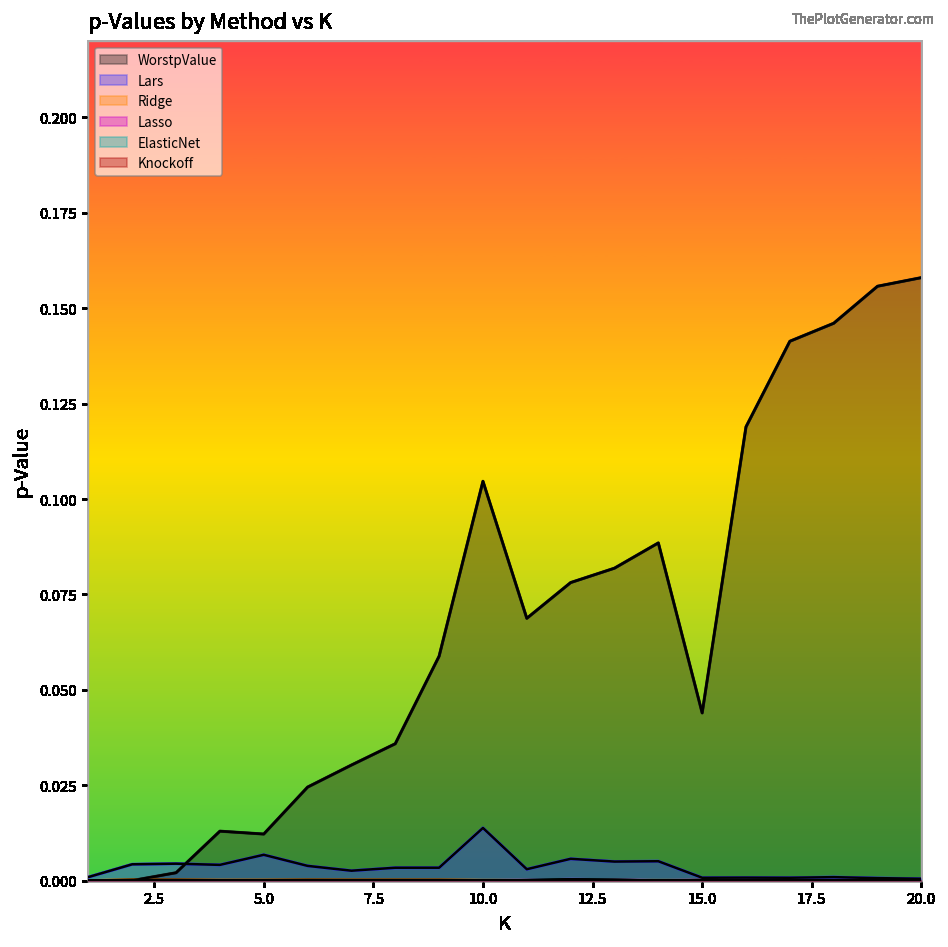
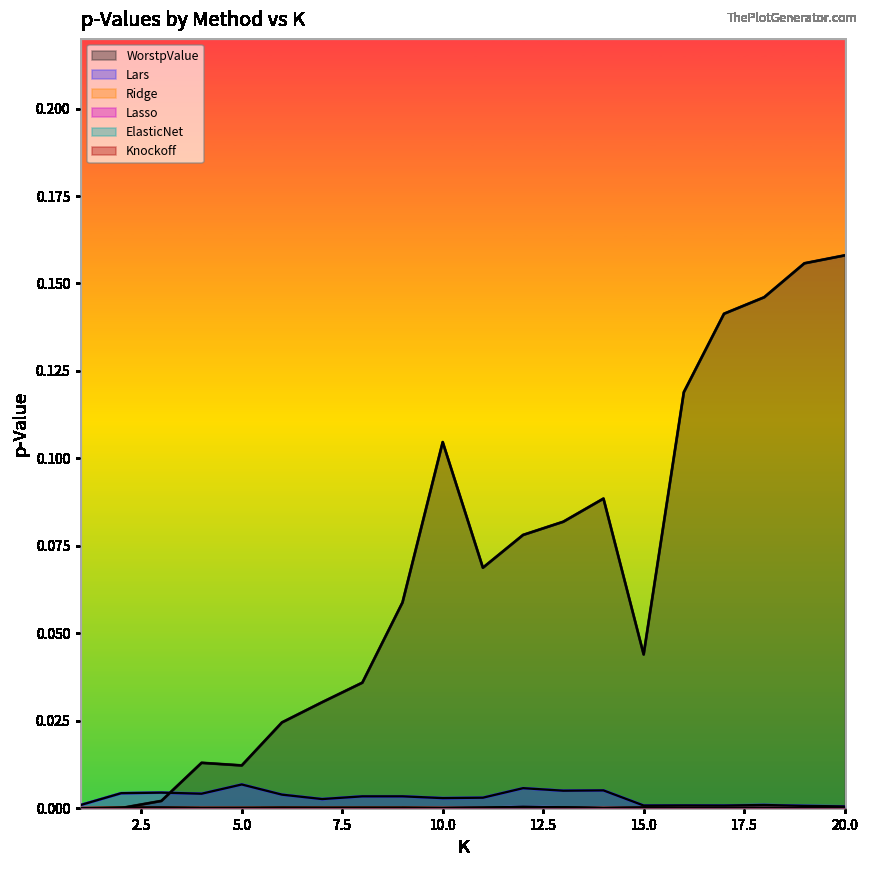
  {
    "WorstpValue": {
      "5.0": 0.012,
      "10.0": 0.105,
      "15.0": 0.044,
      "20.0": 0.158
    },
    "Lars": {
      "5.0": 0.007,
-     "10.0": 0.014
+     "10.0": 0.003
    }
  }
